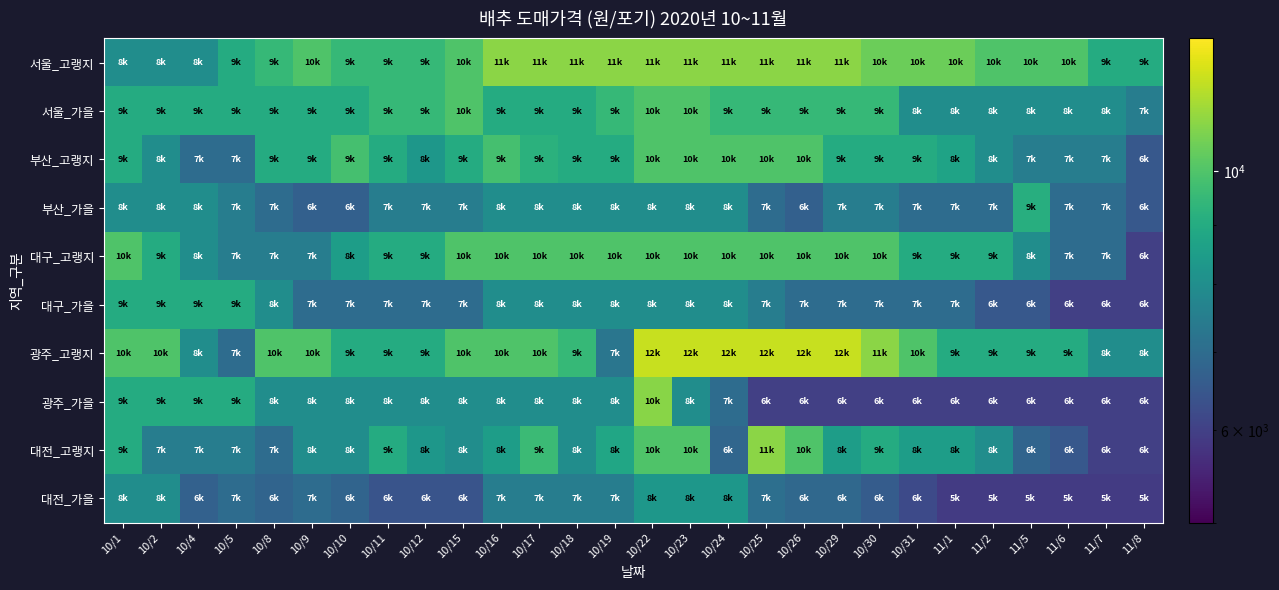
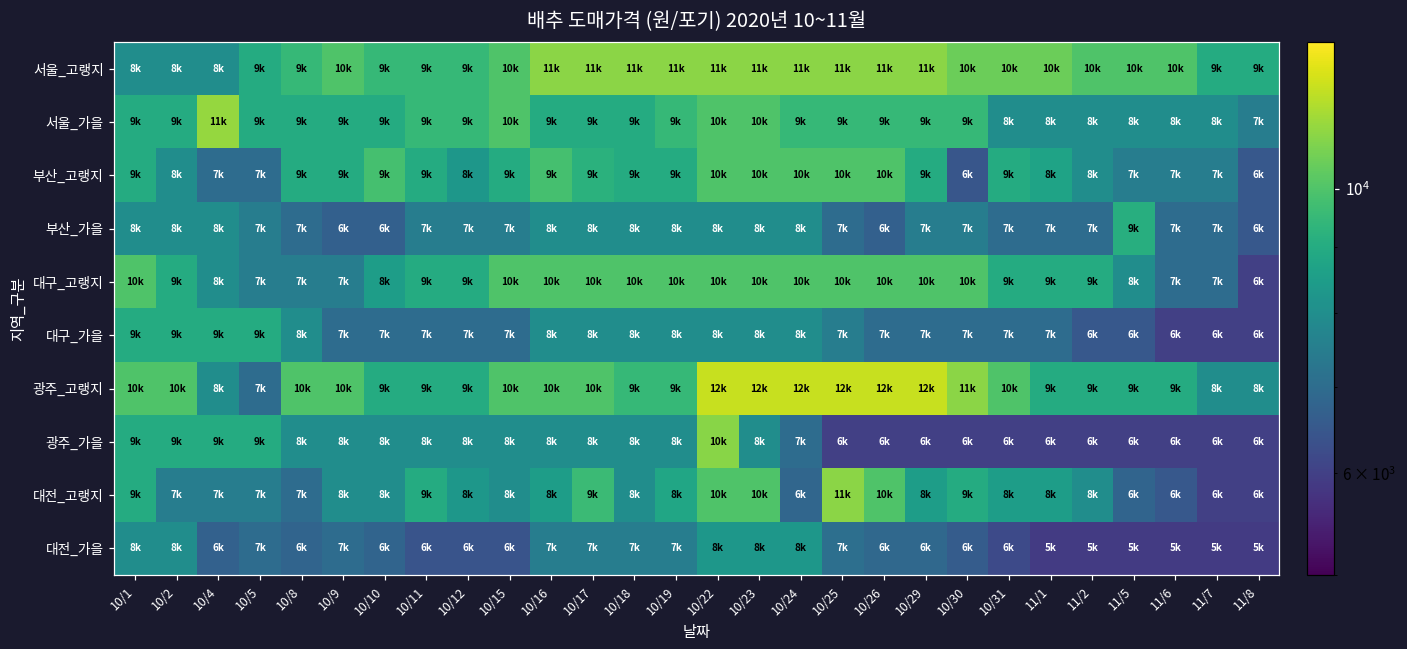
  {
    "서울_가을": {
      "10/1": "9k",
      "10/2": "9k",
-     "10/4": "9k",
+     "10/4": "11k",
      "10/5": "9k",
      "10/8": "9k",
      "10/9": "9k",
      "10/10": "9k",
      "10/11": "9k",
      "10/12": "9k",
      "10/15": "10k",
      "10/16": "9k",
      "10/17": "9k",
      "10/18": "9k",
      "10/19": "9k",
      "10/22": "10k",
      "10/23": "10k",
      "10/24": "9k",
      "10/25": "9k",
      "10/26": "9k",
      "10/29": "9k",
      "10/30": "9k",
      "10/31": "8k",
      "11/1": "8k",
      "11/2": "8k",
      "11/5": "8k",
      "11/6": "8k",
      "11/7": "8k",
      "11/8": "7k"
    },
    "부산_고랭지": {
      "10/1": "9k",
      "10/2": "8k",
      "10/4": "7k",
      "10/5": "7k",
      "10/8": "9k",
      "10/9": "9k",
      "10/10": "9k",
      "10/11": "9k",
      "10/12": "8k",
      "10/15": "9k",
      "10/16": "9k",
      "10/17": "9k",
      "10/18": "9k",
      "10/19": "9k",
      "10/22": "10k",
      "10/23": "10k",
      "10/24": "10k",
      "10/25": "10k",
      "10/26": "10k",
      "10/29": "9k",
-     "10/30": "9k",
+     "10/30": "6k",
      "10/31": "9k",
      "11/1": "8k",
      "11/2": "8k",
      "11/5": "7k",
      "11/6": "7k",
      "11/7": "7k",
      "11/8": "6k"
    },
    "광주_고랭지": {
      "10/1": "10k",
      "10/2": "10k",
      "10/4": "8k",
      "10/5": "7k",
      "10/8": "10k",
      "10/9": "10k",
      "10/10": "9k",
      "10/11": "9k",
      "10/12": "9k",
      "10/15": "10k",
      "10/16": "10k",
      "10/17": "10k",
      "10/18": "9k",
-     "10/19": "7k",
+     "10/19": "9k",
      "10/22": "12k",
      "10/23": "12k",
      "10/24": "12k",
      "10/25": "12k",
      "10/26": "12k",
      "10/29": "12k",
      "10/30": "11k",
      "10/31": "10k",
      "11/1": "9k",
      "11/2": "9k",
      "11/5": "9k",
      "11/6": "9k",
      "11/7": "8k",
      "11/8": "8k"
    }
  }
